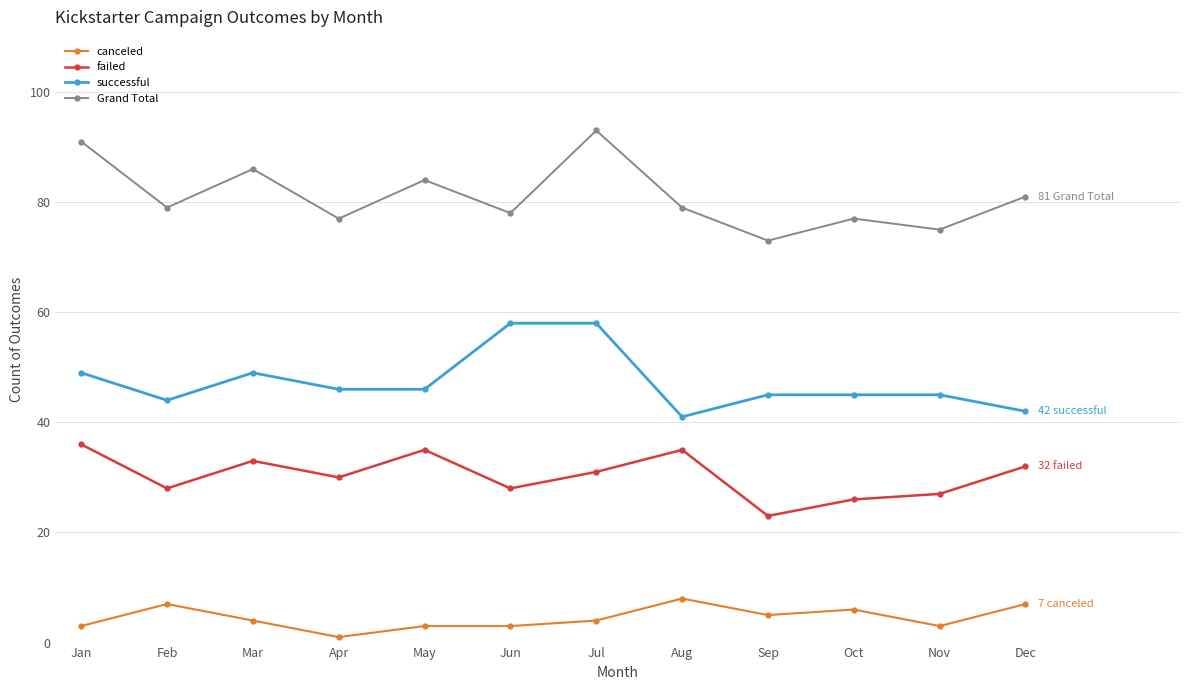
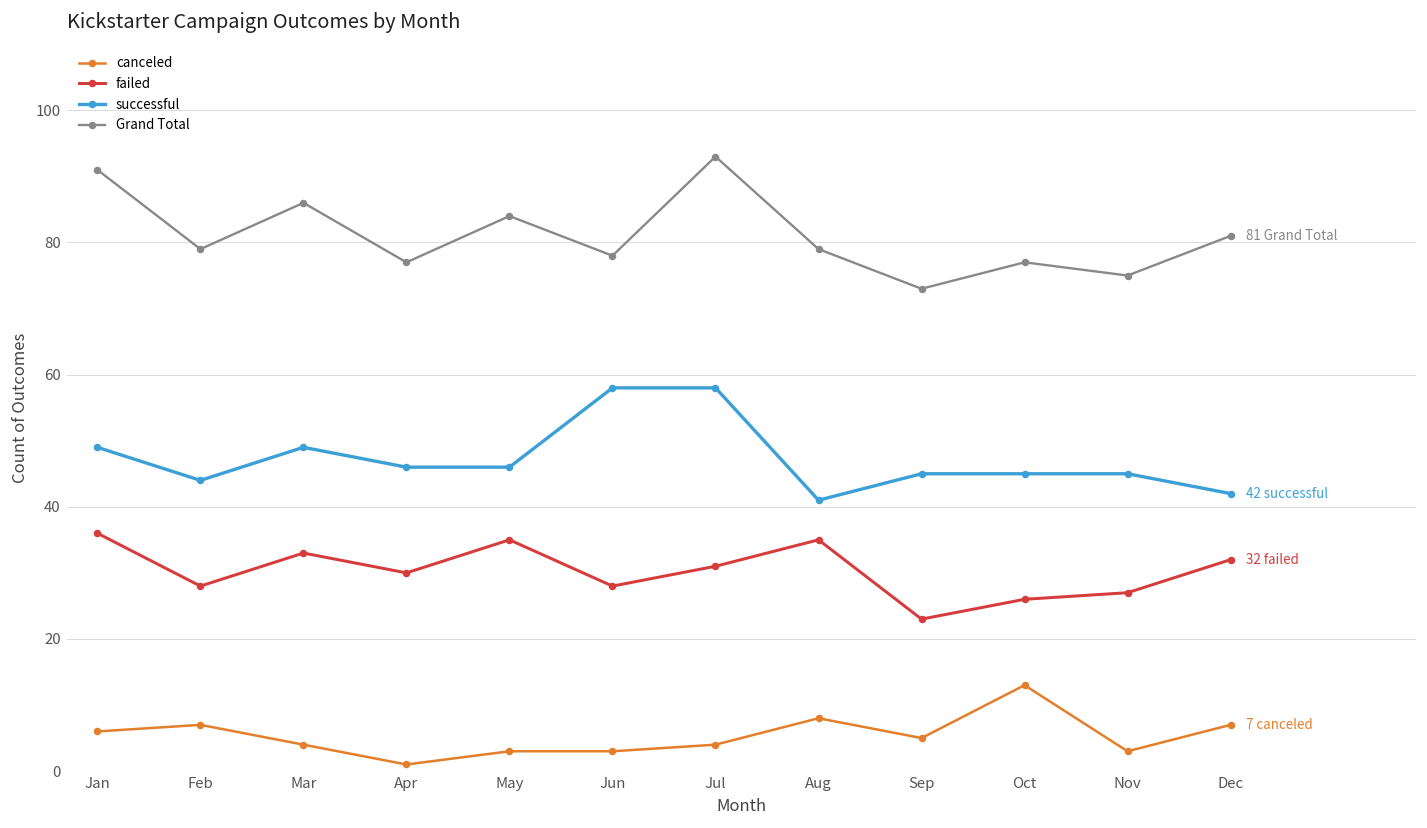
  {
    "canceled": {
-     "Jan": 3,
+     "Jan": 6,
      "Feb": 7,
      "Mar": 4,
      "Apr": 1,
      "May": 3,
      "Jun": 3,
      "Jul": 4,
      "Aug": 8,
      "Sep": 5,
-     "Oct": 6,
+     "Oct": 13,
      "Nov": 3
    },
    "failed": {
      "Dec": 32
    },
    "successful": {
      "Dec": 42
    },
    "Grand Total": {
      "Dec": 81
    }
  }
